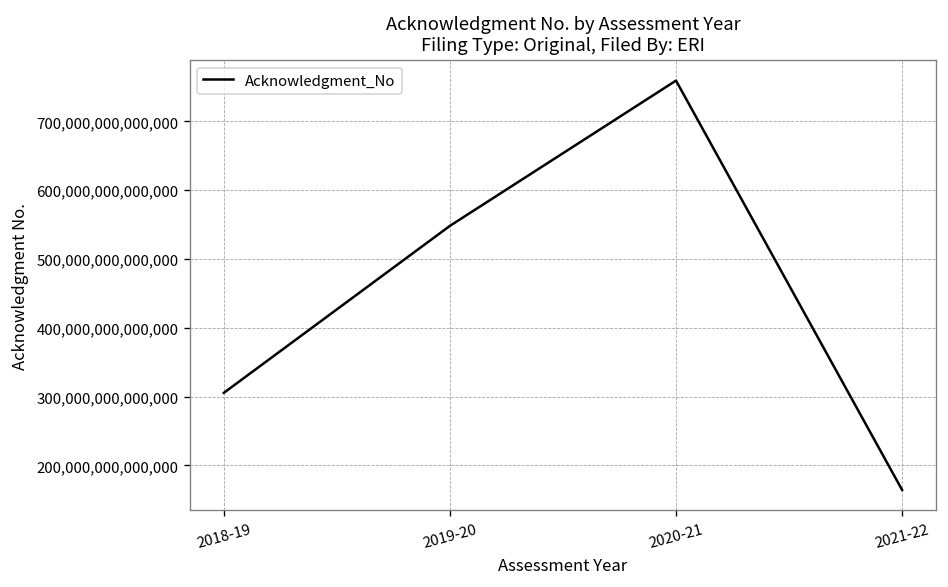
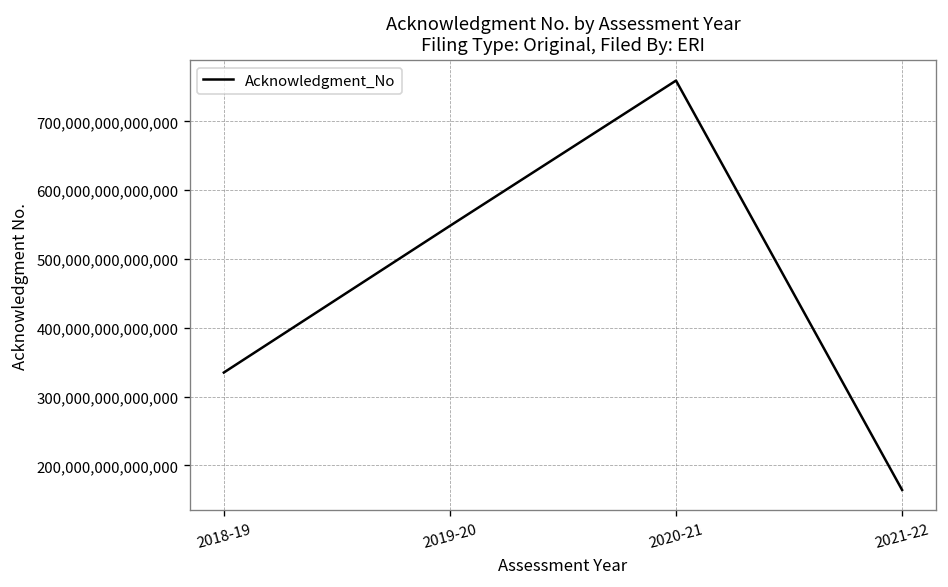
  {
-   "2018-19": "310,000,000,000,000",
+   "2018-19": "330,000,000,000,000",
    "2019-20": "550,000,000,000,000",
    "2020-21": "760,000,000,000,000",
    "2021-22": "160,000,000,000,000"
  }
